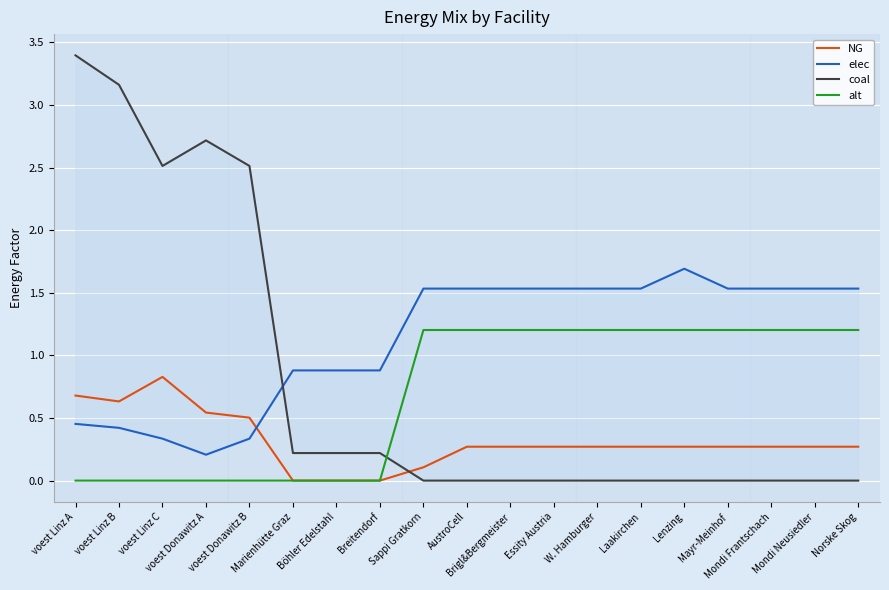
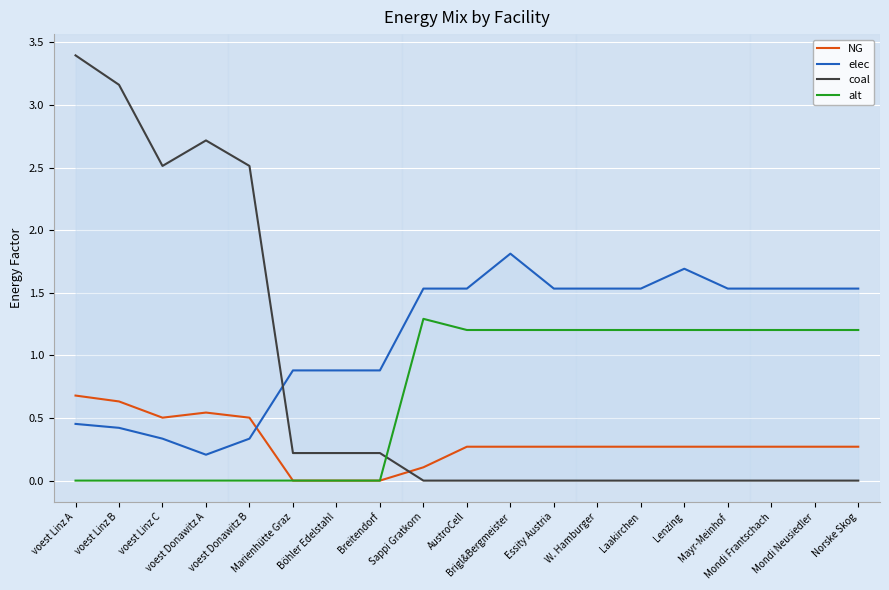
  {
    "NG": {
      "voest Linz A": 0.68,
      "voest Linz B": 0.63,
-     "voest Linz C": 0.83,
+     "voest Linz C": 0.50,
      "voest Donawitz A": 0.54,
      "voest Donawitz B": 0.50,
      "Sappi Gratkorn": 0.11,
      "AustroCell": 0.27,
      "Brigl&Bergmeister": 0.27,
      "Essity Austria": 0.27,
      "W. Hamburger": 0.27,
      "Laakirchen": 0.27,
      "Lenzing": 0.27,
      "Mayr-Meinhof": 0.27,
      "Mondi Frantschach": 0.27,
      "Mondi Neusiedler": 0.27,
      "Norske Skog": 0.27
    },
    "elec": {
      "voest Linz A": 0.45,
      "voest Linz B": 0.42,
      "voest Linz C": 0.34,
      "voest Donawitz A": 0.21,
      "voest Donawitz B": 0.34,
-     "Brigl&Bergmeister": 1.53
+     "Brigl&Bergmeister": 1.81
    },
    "coal": {
      "Marienhütte Graz": 0.22,
      "Böhler Edelstahl": 0.22,
      "Breitendorf": 0.22,
      "Sappi Gratkorn": 0.00,
      "AustroCell": 0.00,
      "Brigl&Bergmeister": 0.00,
      "Essity Austria": 0.00,
      "W. Hamburger": 0.00,
      "Laakirchen": 0.00,
      "Lenzing": 0.00,
      "Mayr-Meinhof": 0.00,
      "Mondi Frantschach": 0.00,
      "Mondi Neusiedler": 0.00,
      "Norske Skog": 0.00
    },
    "alt": {
      "voest Linz A": 0.00,
      "voest Linz B": 0.00,
      "voest Linz C": 0.00,
      "voest Donawitz A": 0.00,
      "voest Donawitz B": 0.00,
-     "Sappi Gratkorn": 1.20,
+     "Sappi Gratkorn": 1.29,
      "AustroCell": 1.20,
      "Brigl&Bergmeister": 1.20,
      "Essity Austria": 1.20,
      "W. Hamburger": 1.20,
      "Laakirchen": 1.20,
      "Lenzing": 1.20,
      "Mayr-Meinhof": 1.20,
      "Mondi Frantschach": 1.20,
      "Mondi Neusiedler": 1.20,
      "Norske Skog": 1.20
    }
  }
